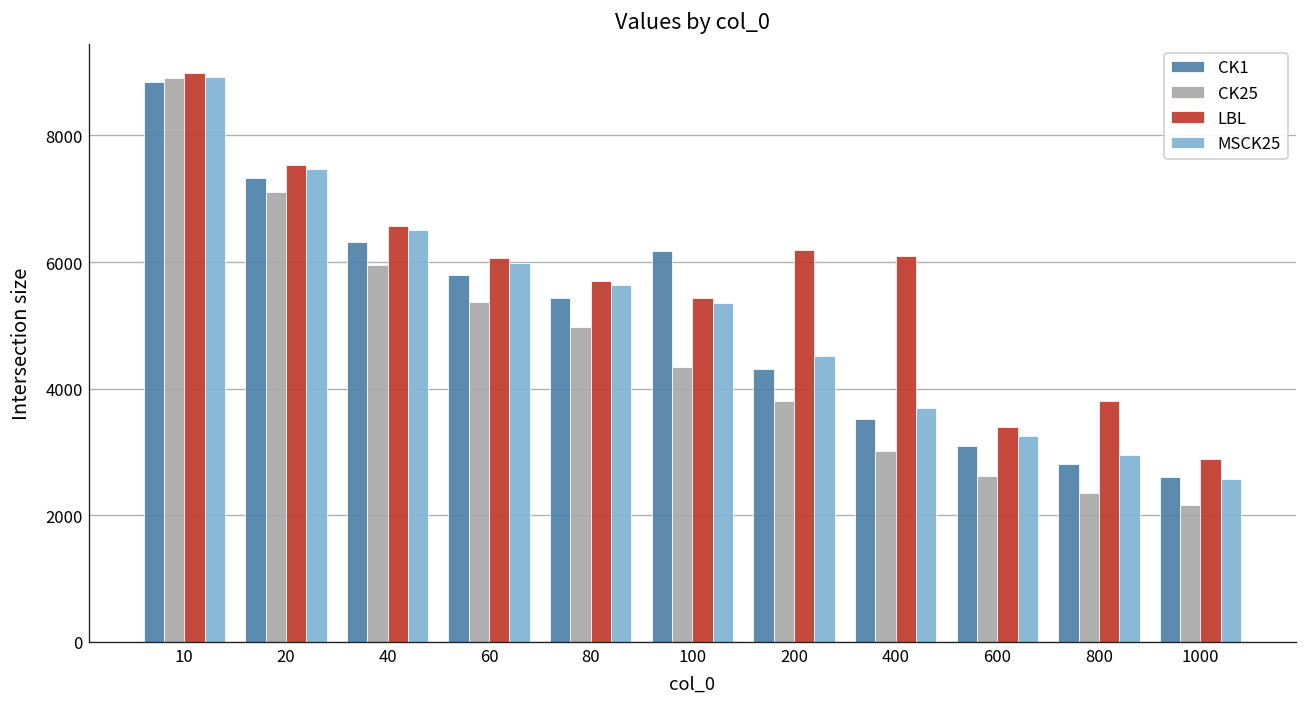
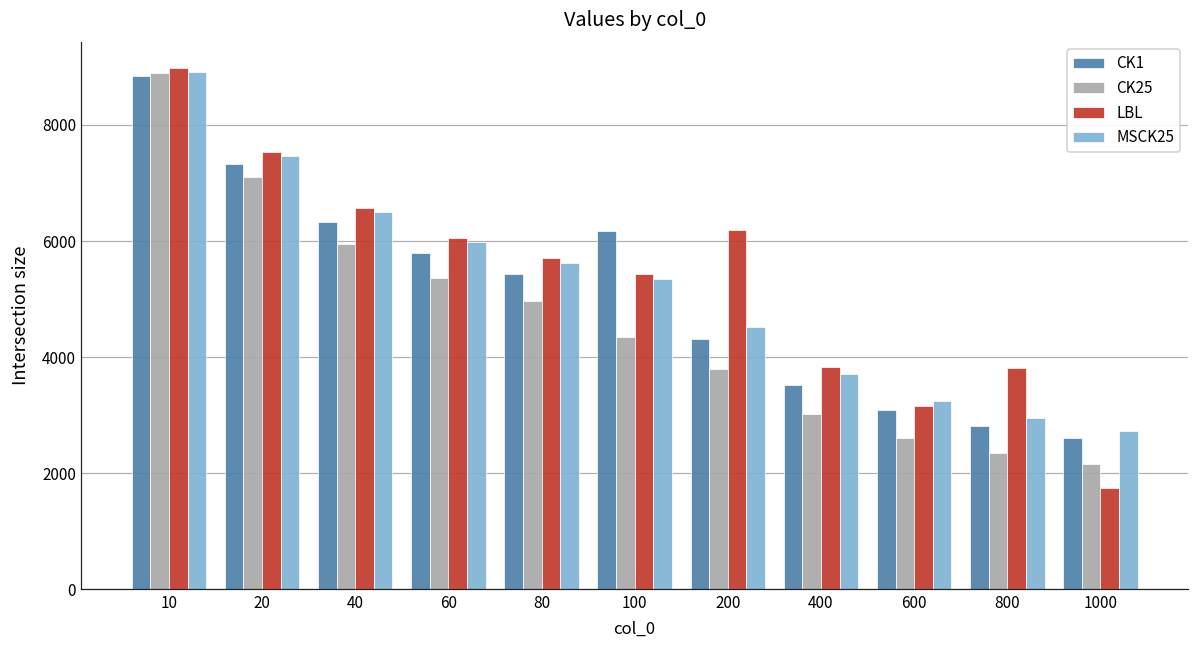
  {
    "CK1": {
      "10": 8800,
      "20": 7300,
      "40": 6300,
      "60": 5800,
      "80": 5400,
      "100": 6200,
      "200": 4300,
      "400": 3500,
      "600": 3100,
      "800": 2800,
      "1000": 2600
    },
    "CK25": {
      "10": 8900,
      "20": 7100,
      "40": 6000,
      "60": 5400,
      "80": 5000,
      "100": 4300,
      "200": 3800,
      "400": 3000,
      "600": 2600,
      "800": 2300,
      "1000": 2200
    },
    "LBL": {
      "10": 9000,
      "20": 7500,
      "40": 6600,
      "60": 6100,
      "80": 5700,
      "100": 5400,
      "200": 6200,
-     "400": 6100,
-     "600": 3400,
+     "400": 3800,
+     "600": 3200,
      "800": 3800,
-     "1000": 2900
+     "1000": 1700
    },
    "MSCK25": {
      "10": 8900,
      "20": 7500,
      "40": 6500,
      "60": 6000,
      "80": 5600,
      "100": 5400,
      "200": 4500,
      "400": 3700,
      "600": 3300,
      "800": 3000,
-     "1000": 2600
+     "1000": 2700
    }
  }
